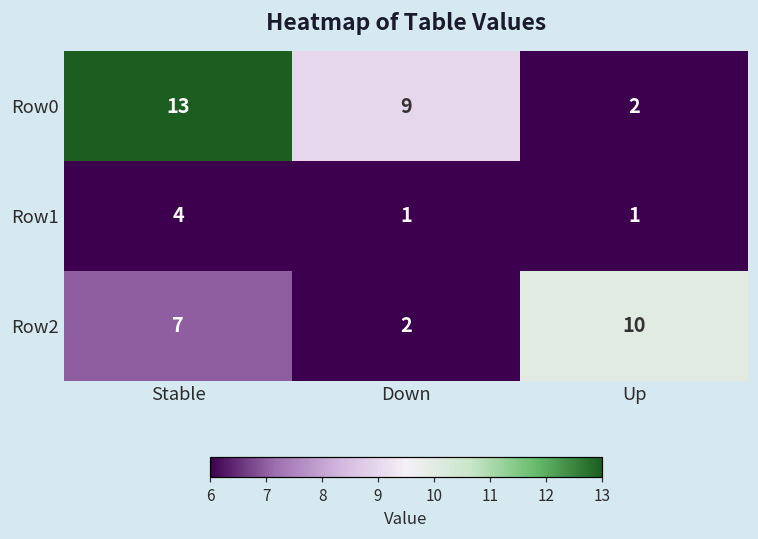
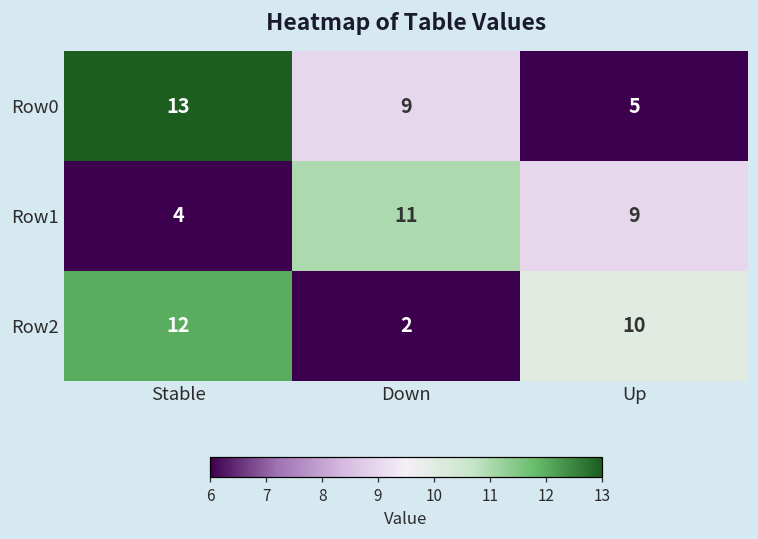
  {
    "Row0": {
      "Stable": 13,
      "Down": 9,
-     "Up": 2
+     "Up": 5
    },
    "Row1": {
      "Stable": 4,
-     "Down": 1,
-     "Up": 1
+     "Down": 11,
+     "Up": 9
    },
    "Row2": {
-     "Stable": 7,
+     "Stable": 12,
      "Down": 2,
      "Up": 10
    }
  }
